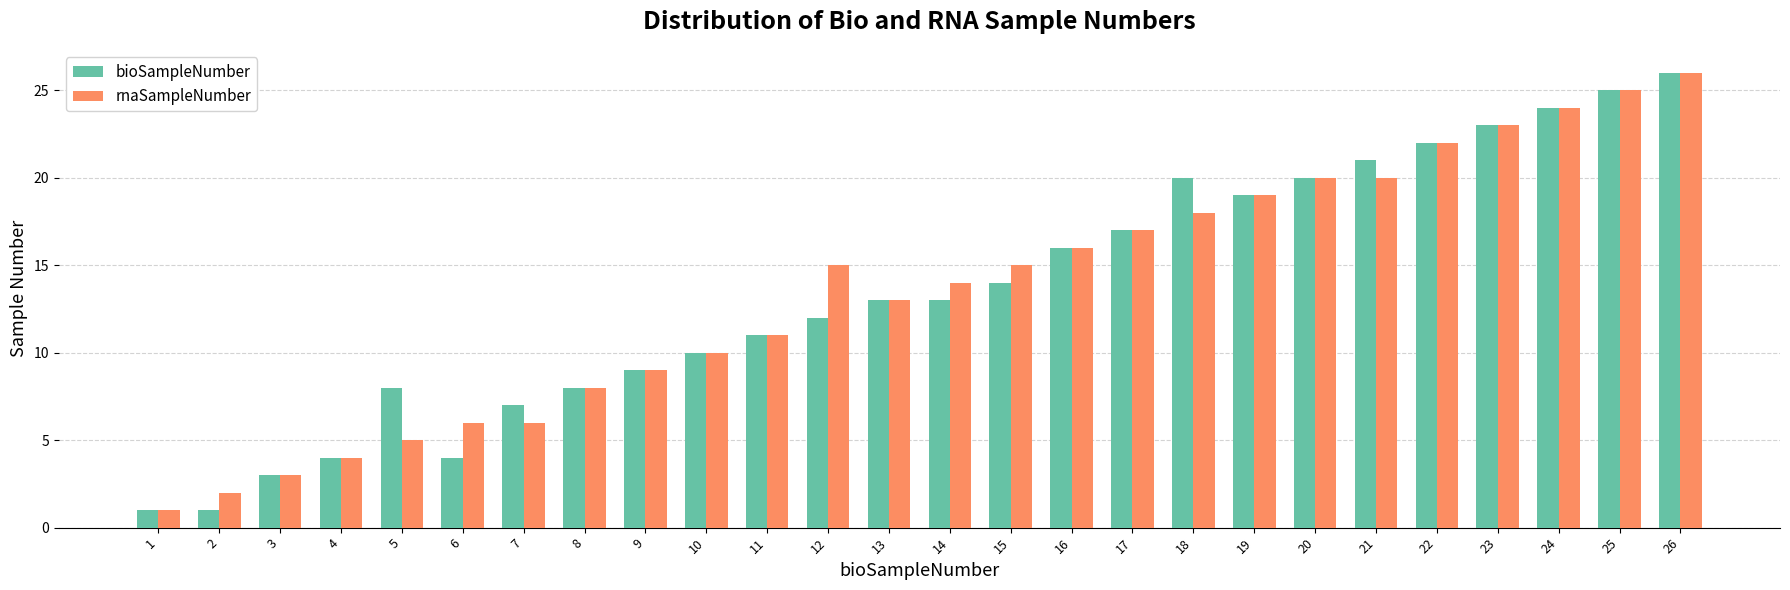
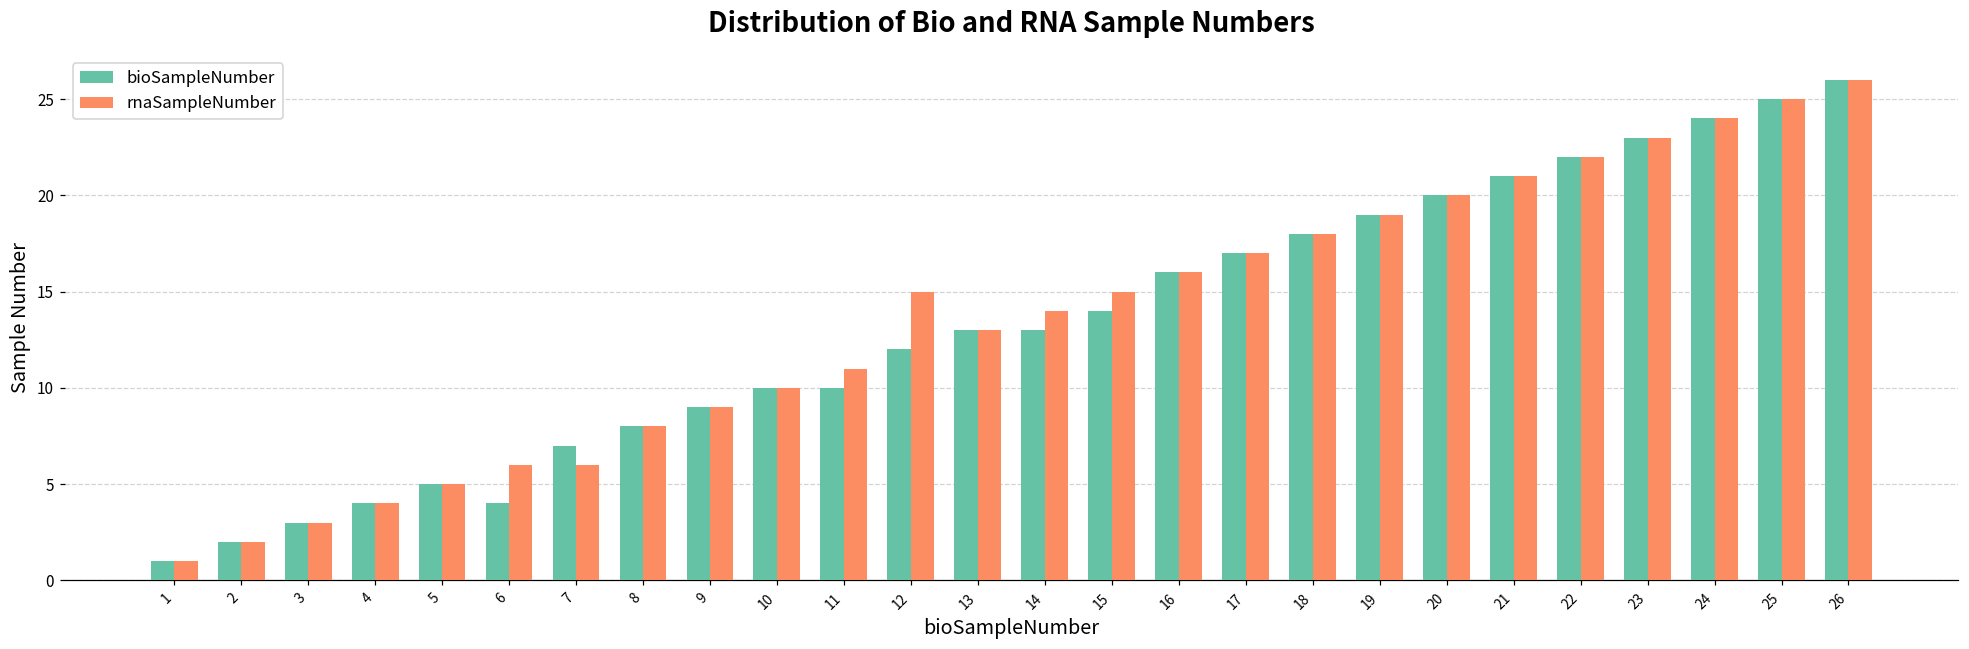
  {
    "bioSampleNumber": {
      "1": 1,
-     "2": 1,
+     "2": 2,
      "3": 3,
      "4": 4,
-     "5": 8,
+     "5": 5,
      "6": 4,
      "7": 7,
      "8": 8,
      "9": 9,
      "10": 10,
-     "11": 11,
+     "11": 10,
      "12": 12,
      "13": 13,
      "14": 13,
      "15": 14,
      "16": 16,
      "17": 17,
-     "18": 20,
+     "18": 18,
      "19": 19,
      "20": 20,
      "21": 21,
      "22": 22,
      "23": 23,
      "24": 24,
      "25": 25,
      "26": 26
    },
    "rnaSampleNumber": {
      "1": 1,
      "2": 2,
      "3": 3,
      "4": 4,
      "5": 5,
      "6": 6,
      "7": 6,
      "8": 8,
      "9": 9,
      "10": 10,
      "11": 11,
      "12": 15,
      "13": 13,
      "14": 14,
      "15": 15,
      "16": 16,
      "17": 17,
      "18": 18,
      "19": 19,
      "20": 20,
-     "21": 20,
+     "21": 21,
      "22": 22,
      "23": 23,
      "24": 24,
      "25": 25,
      "26": 26
    }
  }
